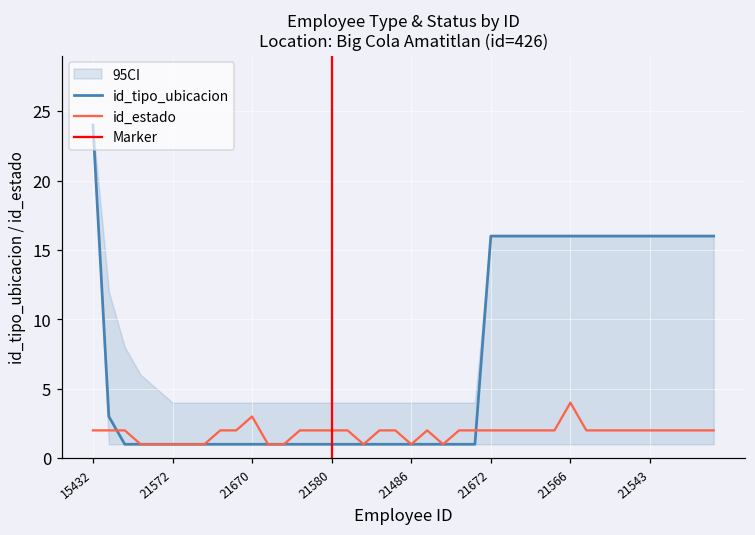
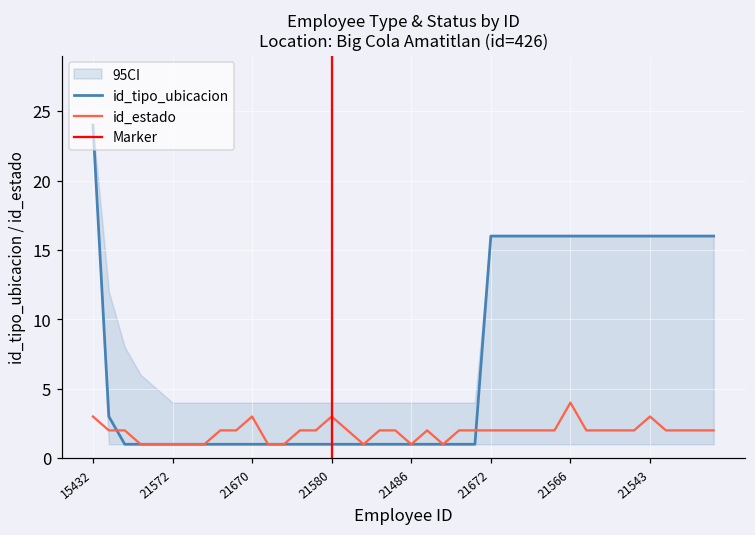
  {
    "id_estado": {
-     "15432": 2,
+     "15432": 3,
      "21670": 3,
-     "21580": 2,
+     "21580": 3,
      "21672": 2,
      "21566": 4,
-     "21543": 2
+     "21543": 3
    }
  }
